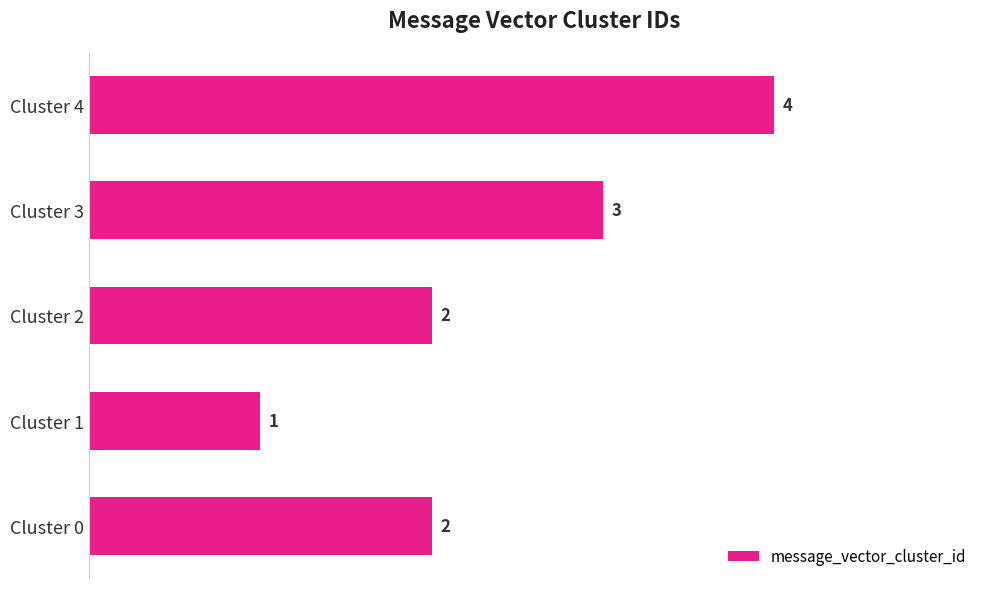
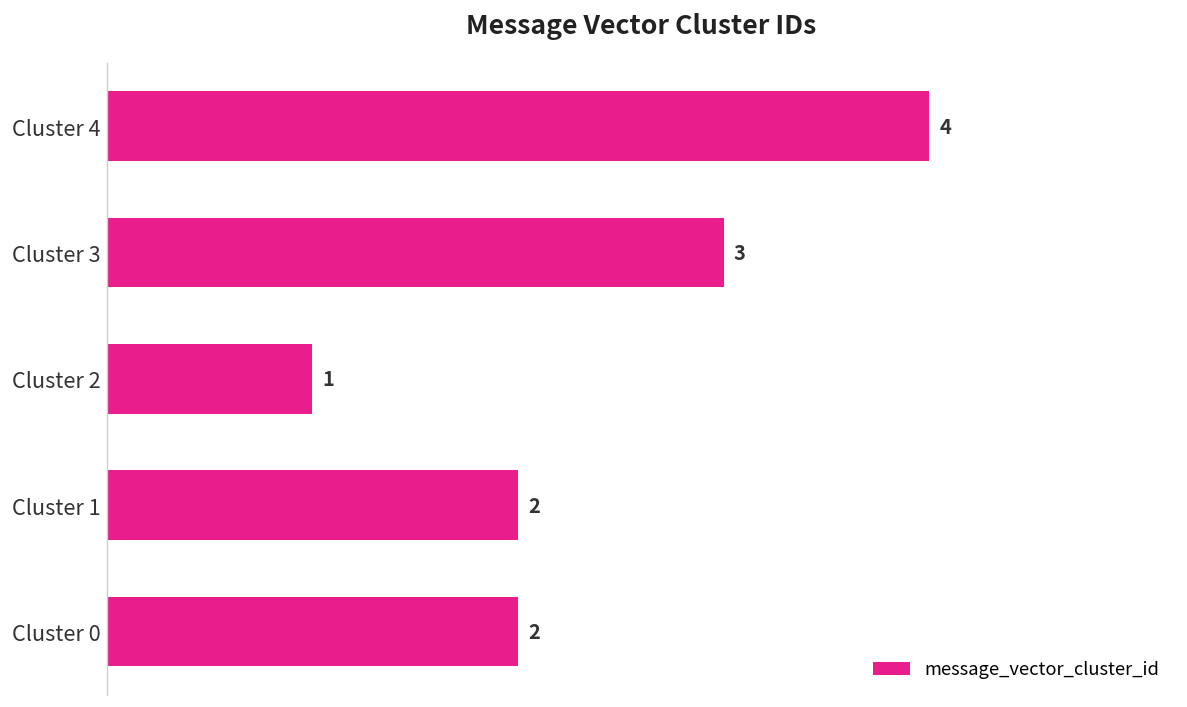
  {
    "Cluster 4": 4,
    "Cluster 3": 3,
-   "Cluster 2": 2,
-   "Cluster 1": 1,
+   "Cluster 2": 1,
+   "Cluster 1": 2,
    "Cluster 0": 2
  }
